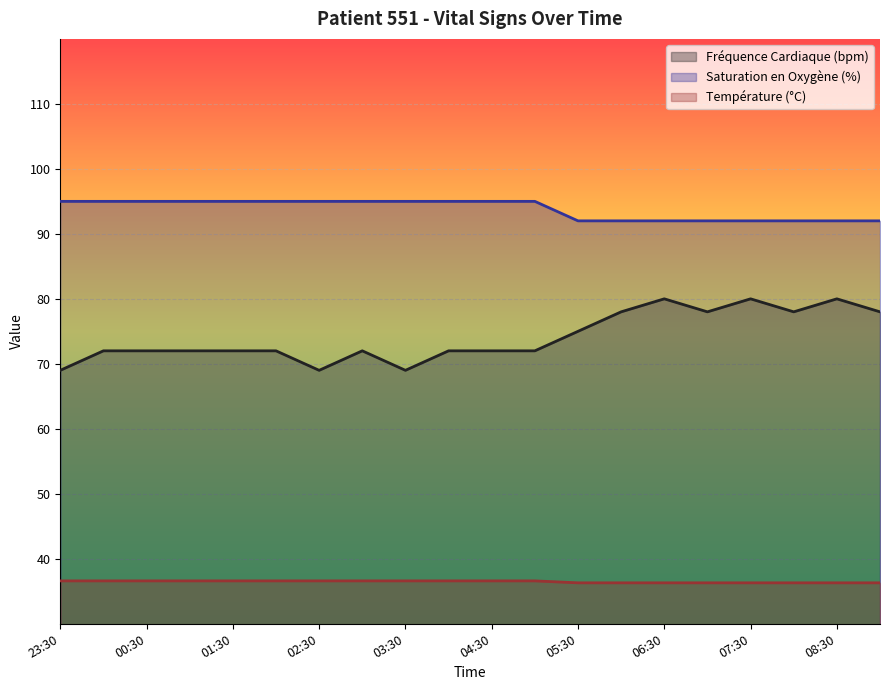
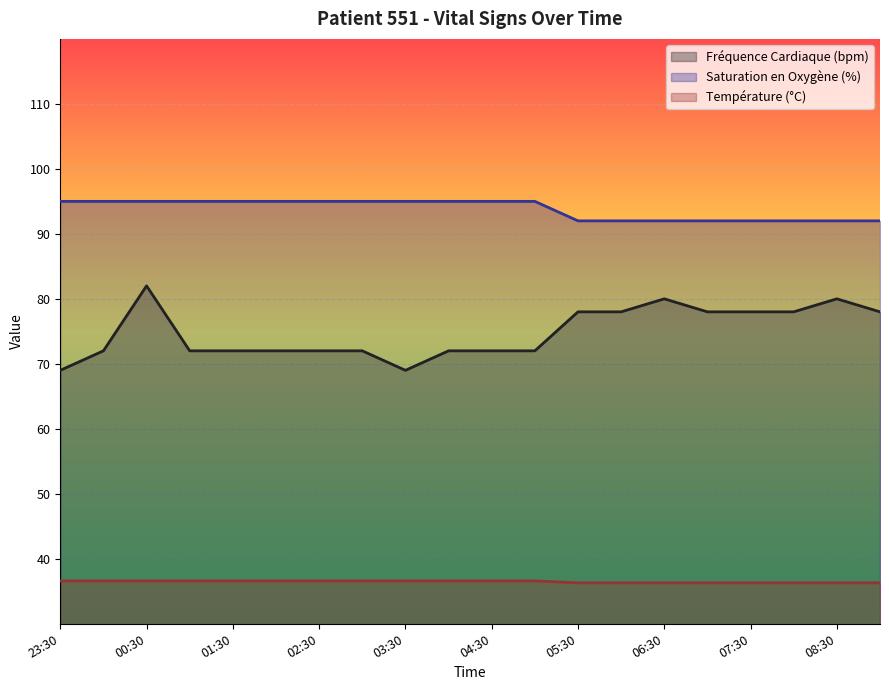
  {
    "Fréquence Cardiaque (bpm)": {
      "23:30": 69,
-     "00:30": 72,
+     "00:30": 82,
      "01:30": 72,
-     "02:30": 69,
+     "02:30": 72,
      "03:30": 69,
      "04:30": 72,
-     "05:30": 75,
+     "05:30": 78,
      "06:30": 80,
-     "07:30": 80,
+     "07:30": 78,
      "08:30": 80
    },
    "Saturation en Oxygène (%)": {
      "23:30": 95,
      "00:30": 95,
      "01:30": 95,
      "02:30": 95,
      "03:30": 95,
      "04:30": 95,
      "05:30": 92,
      "06:30": 92,
      "07:30": 92,
      "08:30": 92
    },
    "Température (°C)": {
      "23:30": 37,
      "00:30": 37,
      "01:30": 37,
      "02:30": 37,
      "03:30": 37,
      "04:30": 37,
      "05:30": 36,
      "06:30": 36,
      "07:30": 36,
      "08:30": 36
    }
  }
